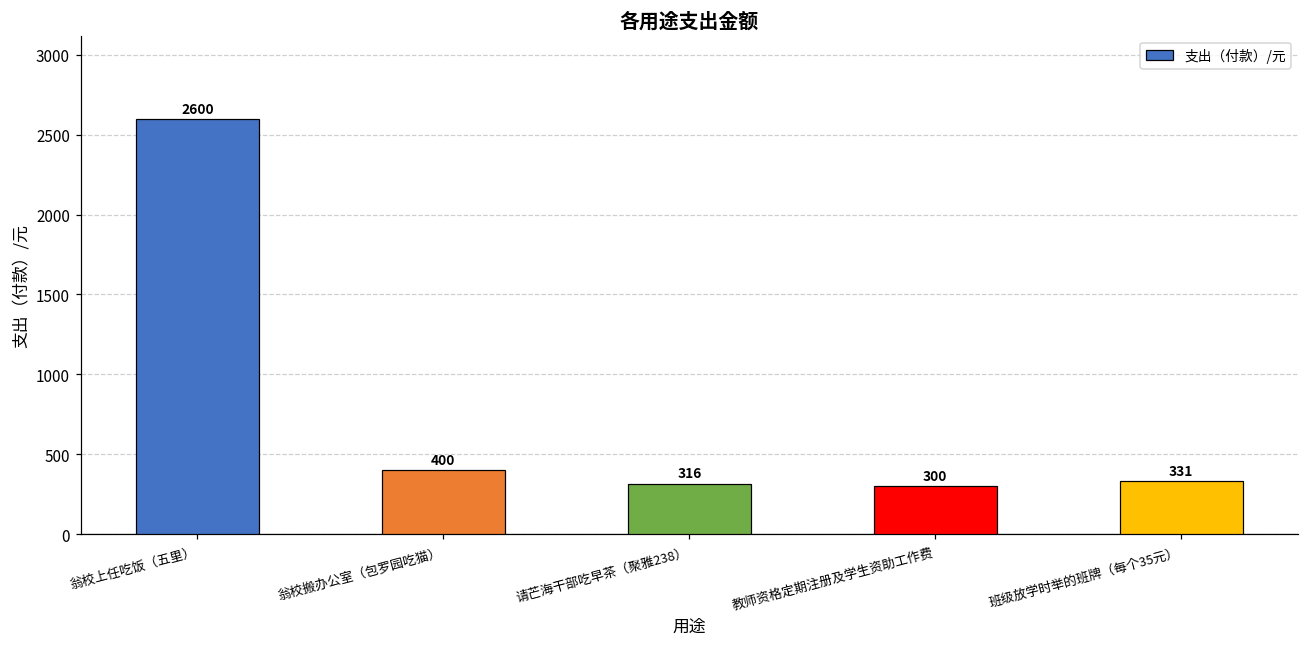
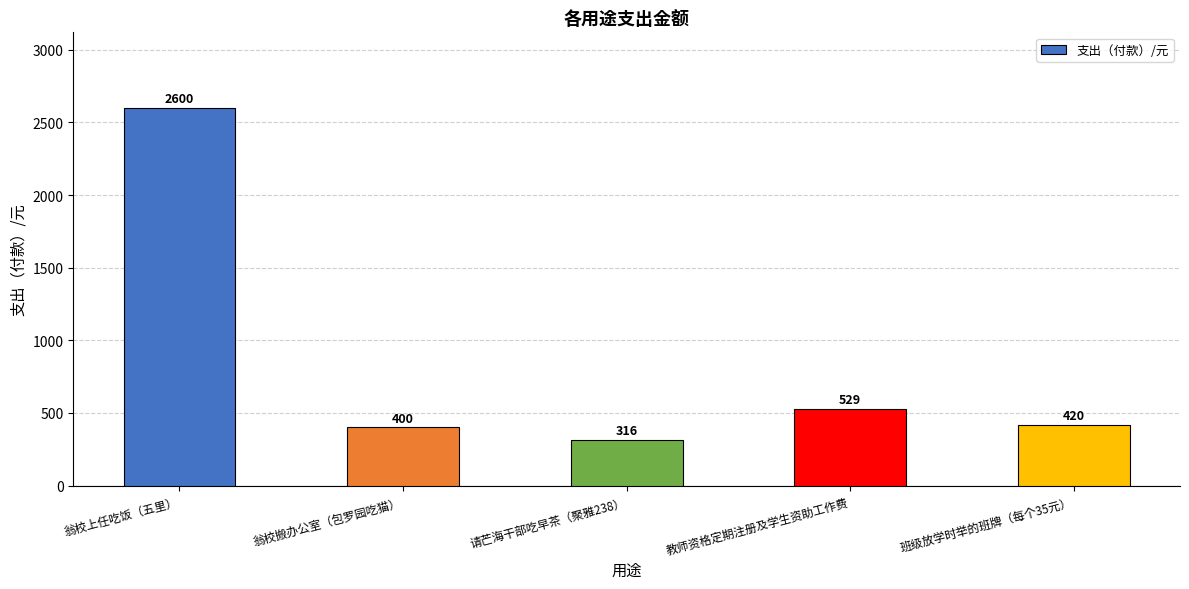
  {
    "翁校上任吃饭（五里）": 2600,
    "翁校搬办公室（包罗园吃猫）": 400,
    "请芒海干部吃早茶（聚雅238）": 316,
-   "教师资格定期注册及学生资助工作费": 300,
-   "班级放学时举的班牌（每个35元）": 331
+   "教师资格定期注册及学生资助工作费": 529,
+   "班级放学时举的班牌（每个35元）": 420
  }
